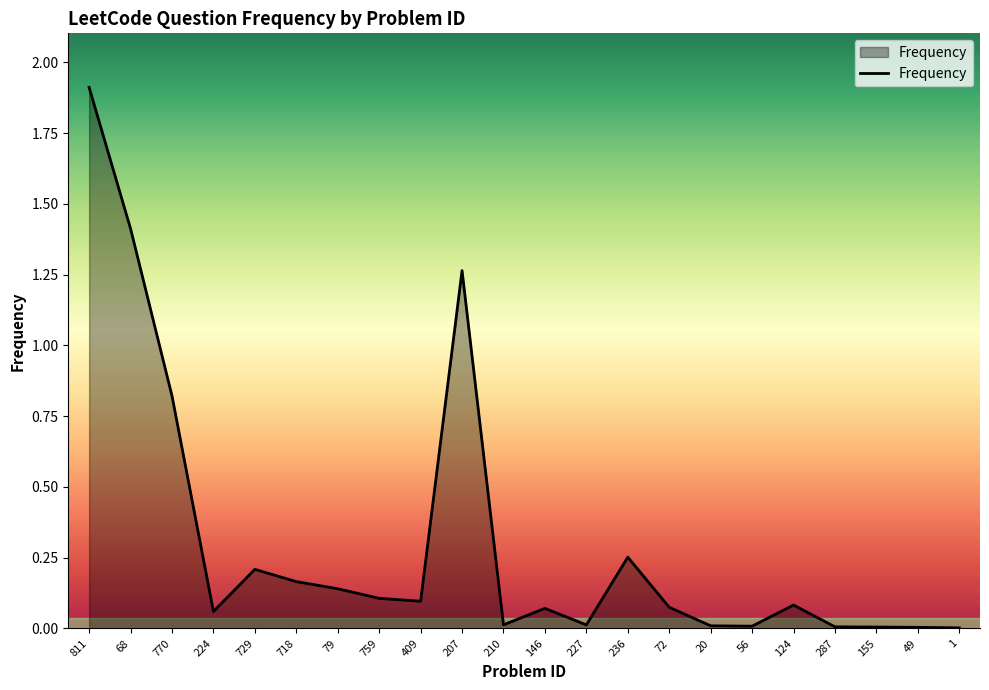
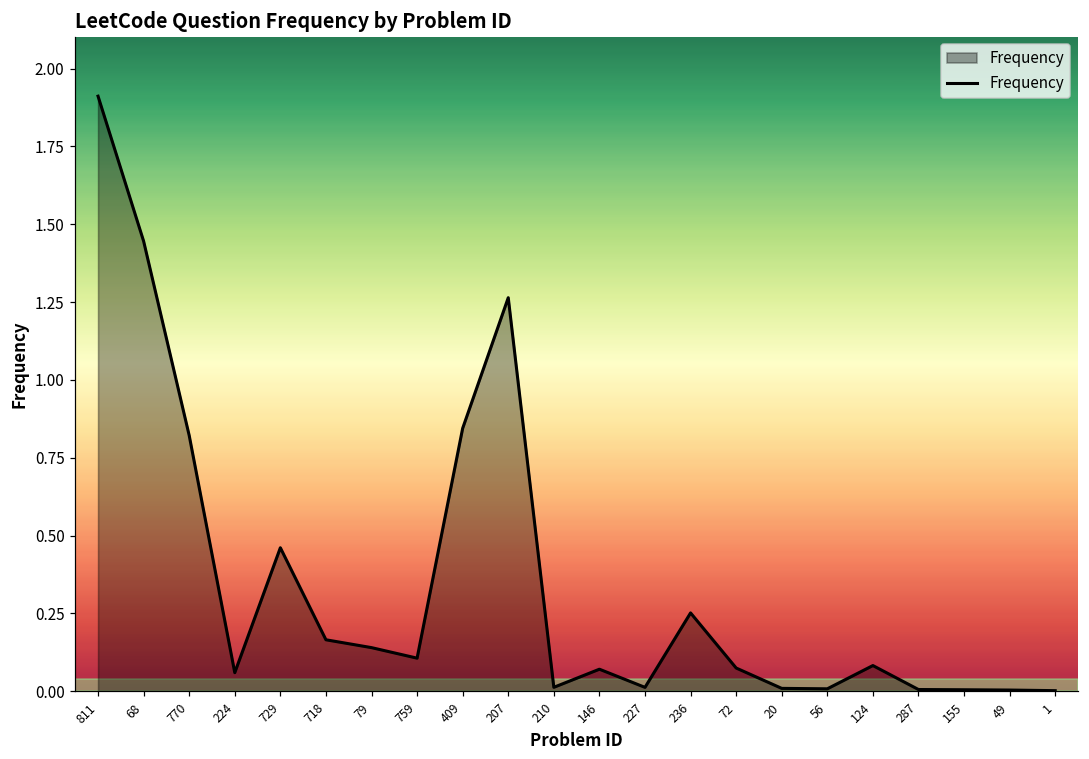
  {
    "811": 1.91,
-   "68": 1.41,
+   "68": 1.45,
    "770": 0.82,
    "224": 0.06,
-   "729": 0.21,
+   "729": 0.46,
    "718": 0.17,
    "79": 0.14,
    "759": 0.11,
-   "409": 0.10,
+   "409": 0.84,
    "207": 1.26,
    "146": 0.07,
    "236": 0.25,
    "72": 0.07,
    "124": 0.08
  }
